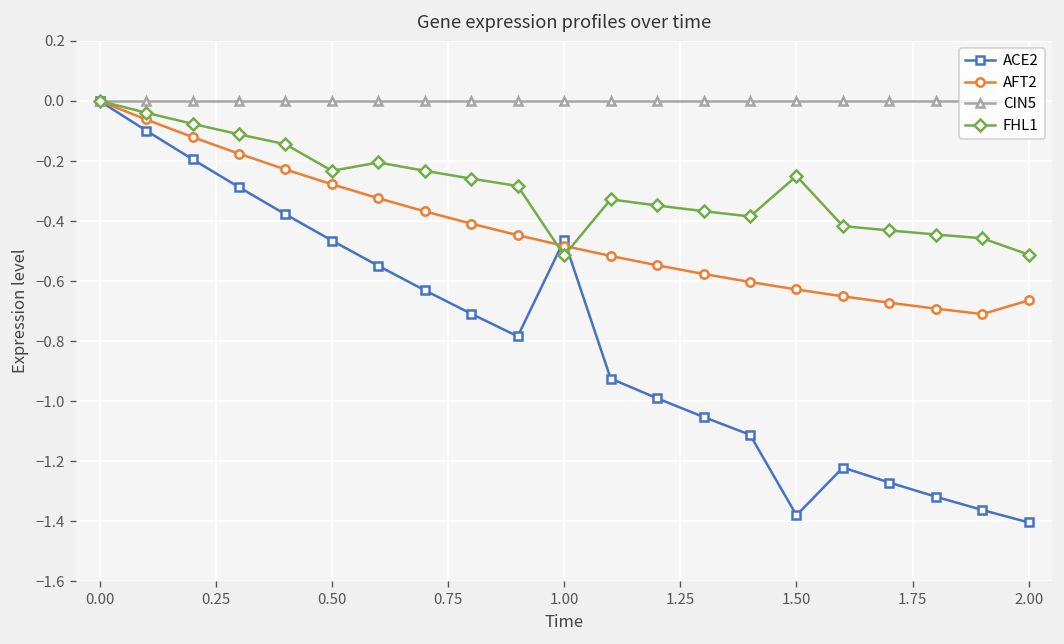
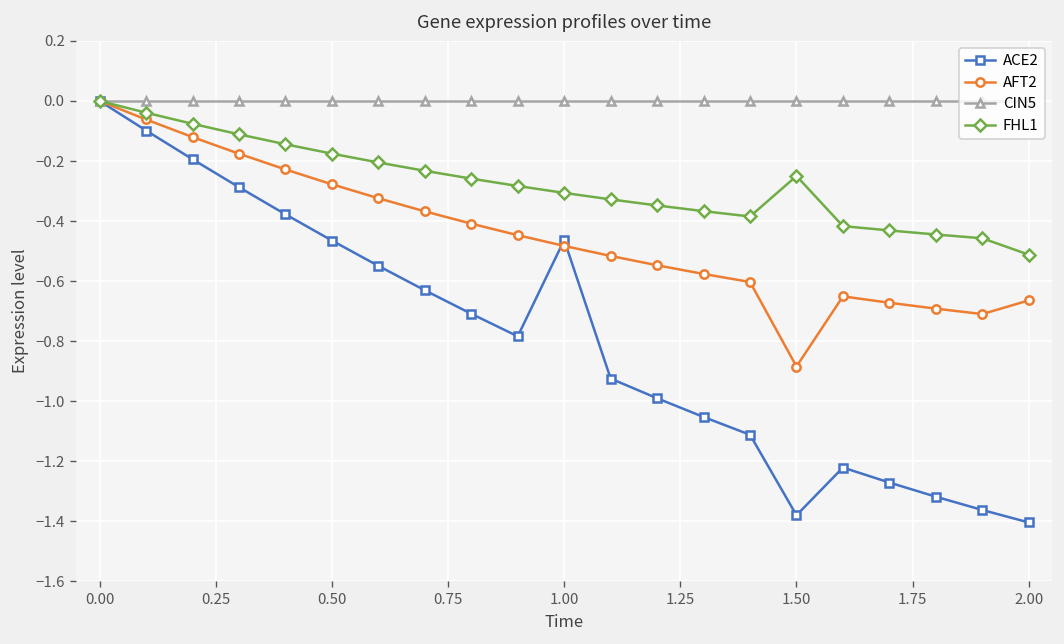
  {
    "ACE2": {
      "0.50": -0.46,
      "1.00": -0.46,
      "1.50": -1.38,
      "2.00": -1.40
    },
    "AFT2": {
      "0.50": -0.28,
      "1.00": -0.48,
-     "1.50": -0.63,
+     "1.50": -0.88,
      "2.00": -0.66
    },
    "CIN5": {
      "0.50": 0.00,
      "1.00": 0.00,
      "1.50": 0.00
    },
    "FHL1": {
-     "0.50": -0.23,
-     "1.00": -0.51,
+     "0.50": -0.18,
+     "1.00": -0.31,
      "1.50": -0.25,
      "2.00": -0.51
    }
  }
